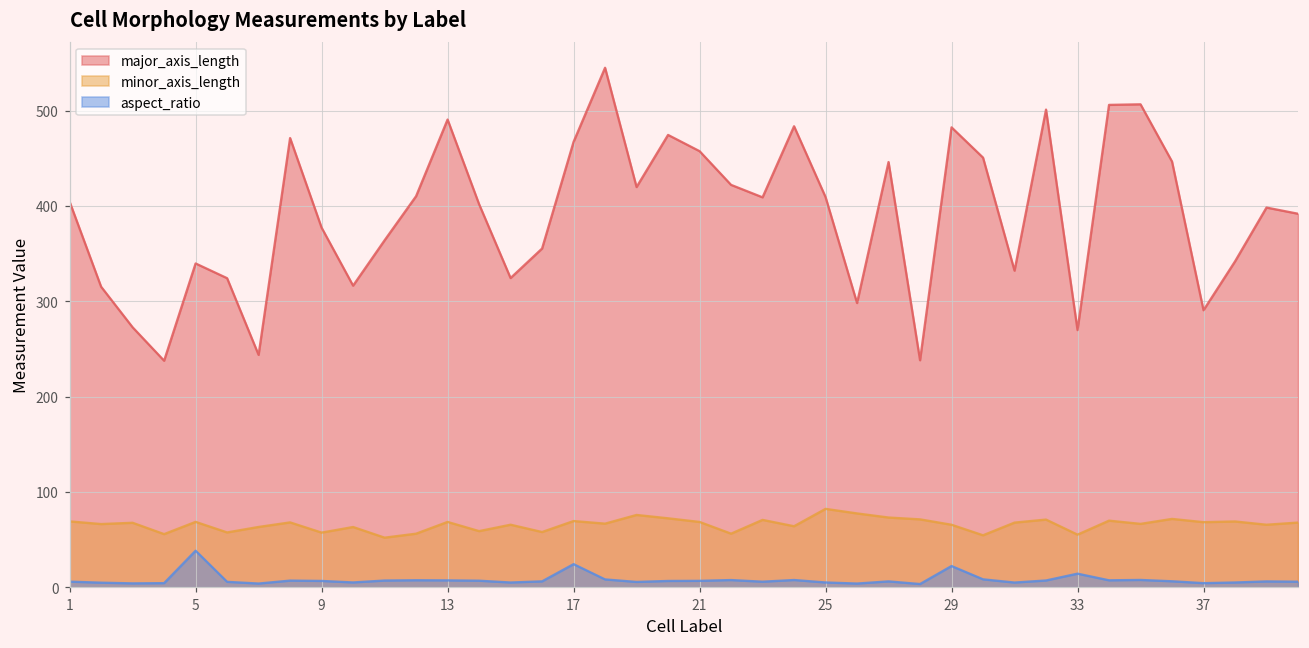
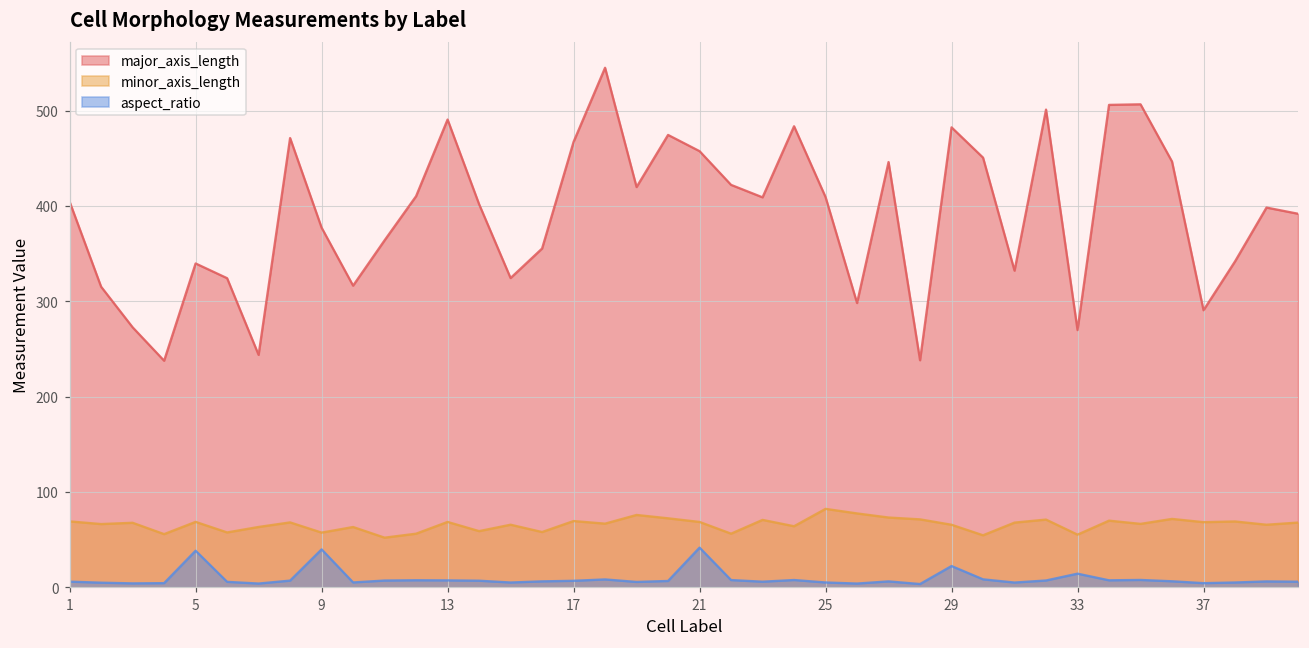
  {
    "aspect_ratio": {
      "1": 10,
      "5": 40,
-     "9": 10,
+     "9": 40,
      "13": 10,
-     "17": 20,
-     "21": 10,
+     "17": 10,
+     "21": 40,
      "25": 0,
      "29": 20,
      "33": 10,
      "37": 0
    }
  }
